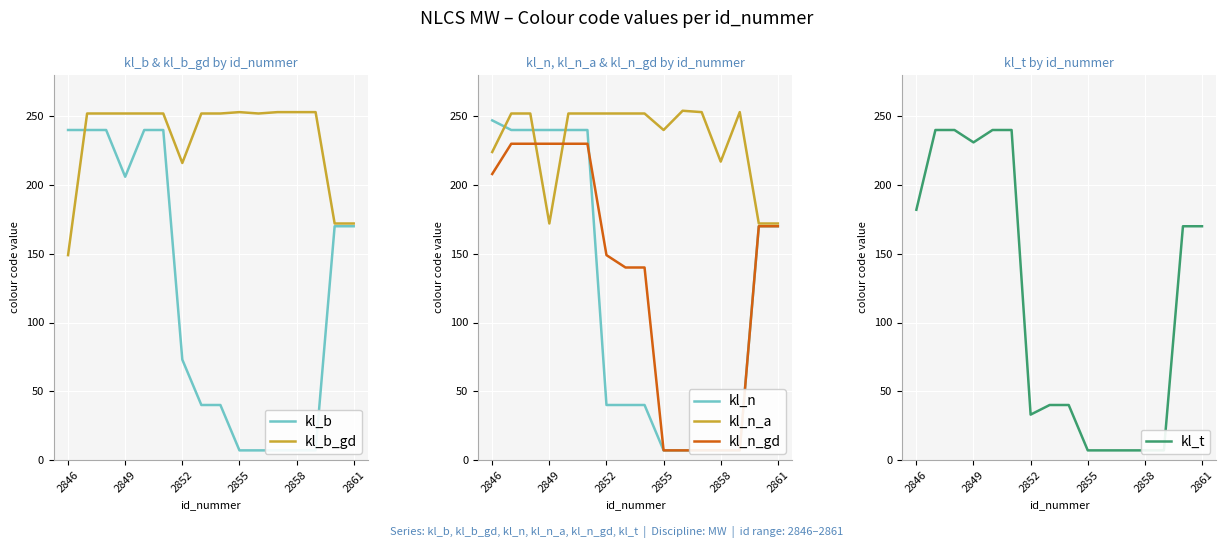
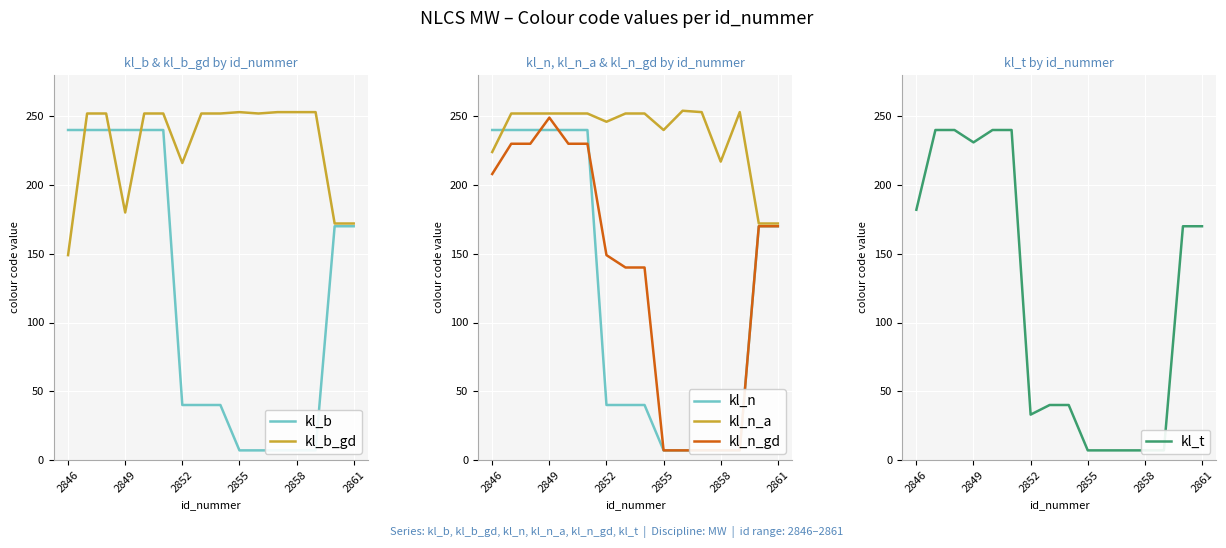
  {
    "kl_b & kl_b_gd by id_nummer": {
      "kl_b": {
        "2846": 240,
-       "2849": 206,
-       "2852": 73,
+       "2849": 240,
+       "2852": 40,
        "2855": 7,
        "2861": 170
      },
      "kl_b_gd": {
        "2846": 149,
-       "2849": 252,
+       "2849": 180,
        "2852": 216,
        "2855": 253,
        "2858": 253,
        "2861": 172
      }
    },
    "kl_n, kl_n_a & kl_n_gd by id_nummer": {
      "kl_n": {
-       "2846": 247,
+       "2846": 240,
        "2849": 240,
        "2852": 40
      },
      "kl_n_a": {
        "2846": 224,
-       "2849": 172,
-       "2852": 252,
+       "2849": 252,
+       "2852": 246,
        "2855": 240,
        "2858": 217,
        "2861": 172
      },
      "kl_n_gd": {
        "2846": 208,
-       "2849": 230,
+       "2849": 249,
        "2852": 149
      }
    },
    "kl_t by id_nummer": {
      "2846": 182,
      "2849": 231,
      "2852": 33,
      "2855": 7,
      "2861": 170
    }
  }
